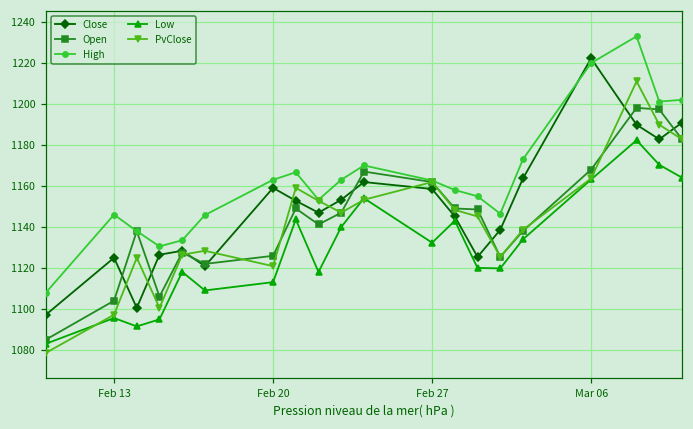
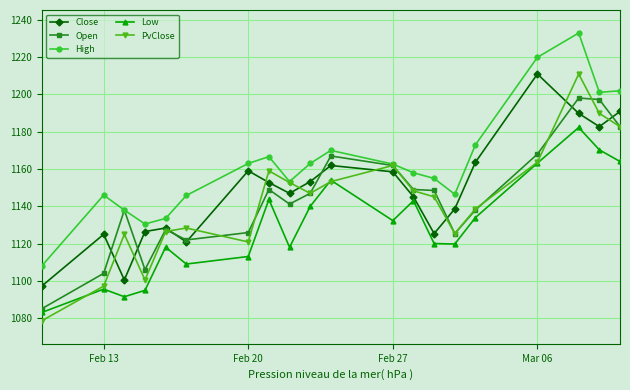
  {
    "Close": {
      "Feb 13": 1125,
      "Feb 20": 1159,
      "Feb 27": 1159,
-     "Mar 06": 1222
+     "Mar 06": 1211
    }
  }
